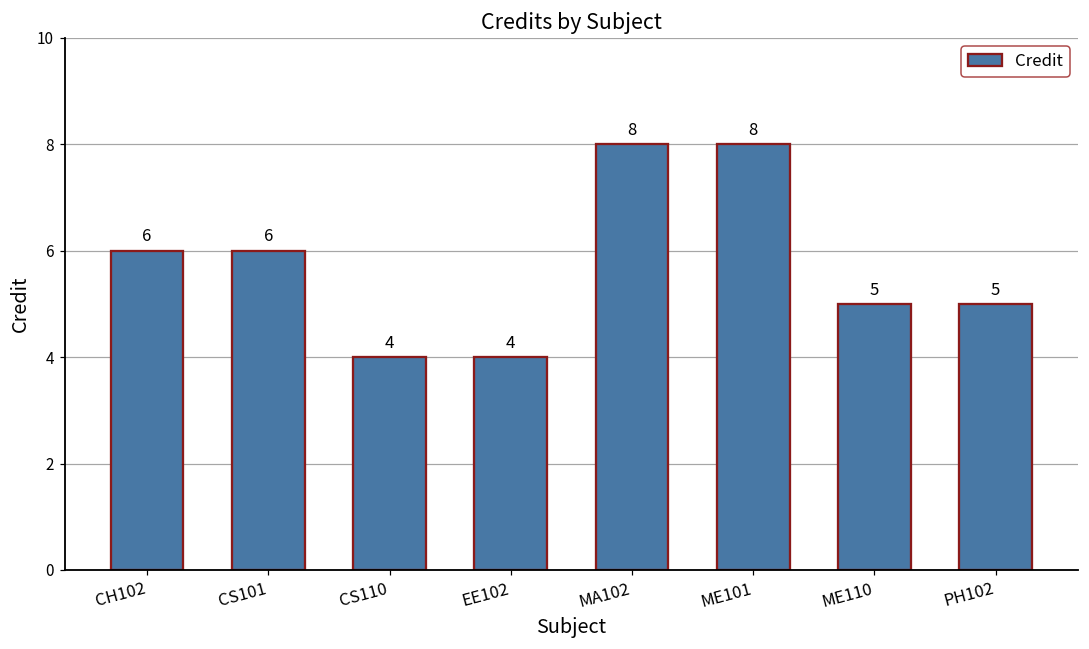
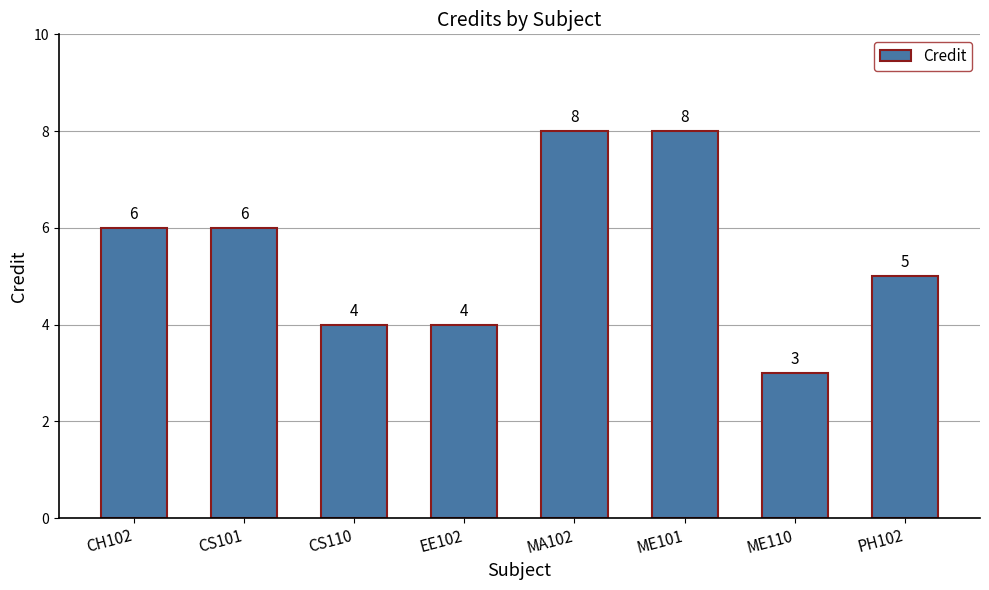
  {
    "CH102": 6,
    "CS101": 6,
    "CS110": 4,
    "EE102": 4,
    "MA102": 8,
    "ME101": 8,
-   "ME110": 5,
+   "ME110": 3,
    "PH102": 5
  }
